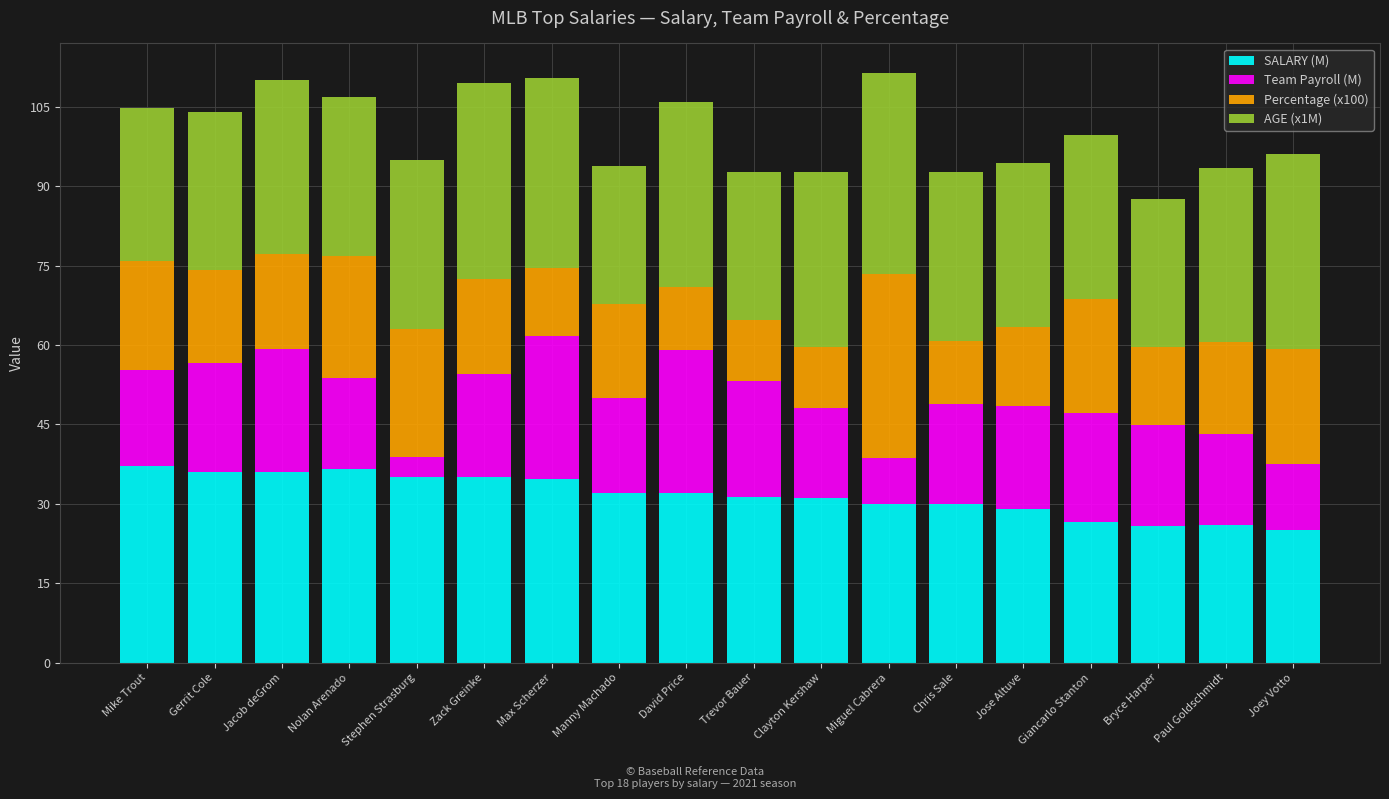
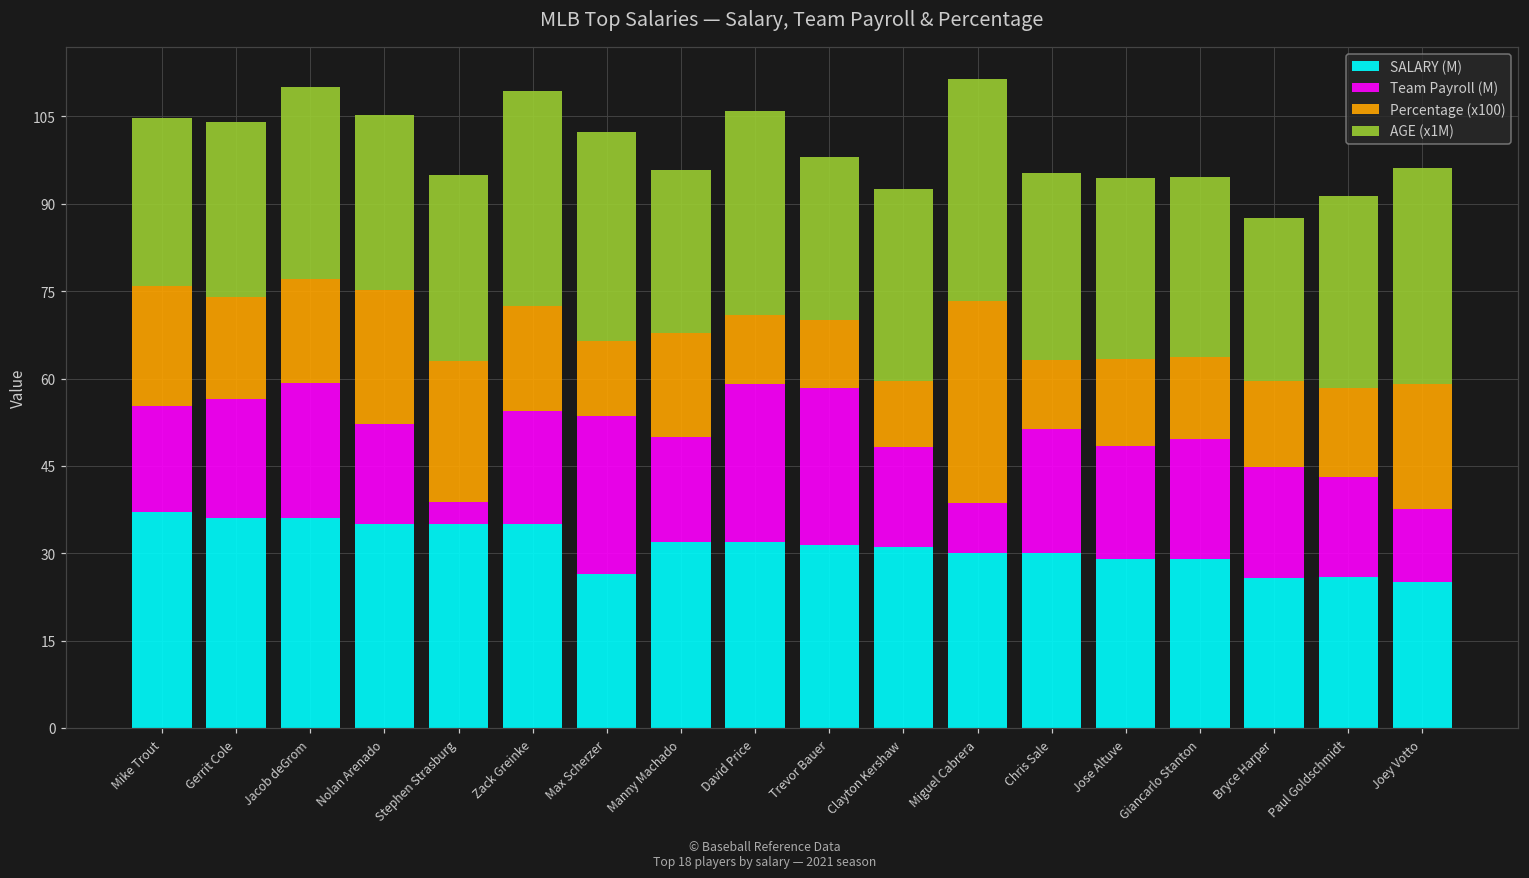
  {
    "SALARY (M)": {
      "Mike Trout": 37,
      "Gerrit Cole": 36,
      "Jacob deGrom": 36,
-     "Nolan Arenado": 37,
+     "Nolan Arenado": 35,
      "Stephen Strasburg": 35,
      "Zack Greinke": 35,
-     "Max Scherzer": 35,
+     "Max Scherzer": 27,
      "Manny Machado": 32,
      "David Price": 32,
      "Trevor Bauer": 31,
      "Clayton Kershaw": 31,
      "Miguel Cabrera": 30,
      "Chris Sale": 30,
      "Jose Altuve": 29,
-     "Giancarlo Stanton": 27,
+     "Giancarlo Stanton": 29,
      "Bryce Harper": 26,
      "Paul Goldschmidt": 26,
      "Joey Votto": 25
    },
    "Team Payroll (M)": {
      "Mike Trout": 18,
      "Gerrit Cole": 21,
      "Jacob deGrom": 23,
      "Nolan Arenado": 17,
      "Stephen Strasburg": 4,
      "Zack Greinke": 19,
      "Max Scherzer": 27,
      "Manny Machado": 18,
      "David Price": 27,
-     "Trevor Bauer": 22,
+     "Trevor Bauer": 27,
      "Clayton Kershaw": 17,
      "Miguel Cabrera": 9,
-     "Chris Sale": 19,
+     "Chris Sale": 21,
      "Jose Altuve": 19,
      "Giancarlo Stanton": 21,
      "Bryce Harper": 19,
      "Paul Goldschmidt": 17,
      "Joey Votto": 13
    },
    "Percentage (x100)": {
      "Mike Trout": 21,
      "Gerrit Cole": 18,
      "Jacob deGrom": 18,
      "Nolan Arenado": 23,
      "Stephen Strasburg": 24,
      "Zack Greinke": 18,
      "Max Scherzer": 13,
      "Manny Machado": 18,
      "David Price": 12,
      "Trevor Bauer": 12,
      "Clayton Kershaw": 11,
      "Miguel Cabrera": 35,
      "Chris Sale": 12,
      "Jose Altuve": 15,
-     "Giancarlo Stanton": 22,
+     "Giancarlo Stanton": 14,
      "Bryce Harper": 15,
-     "Paul Goldschmidt": 17,
+     "Paul Goldschmidt": 15,
      "Joey Votto": 22
    },
    "AGE (x1M)": {
      "Mike Trout": 29,
      "Gerrit Cole": 30,
      "Jacob deGrom": 33,
      "Nolan Arenado": 30,
      "Stephen Strasburg": 32,
      "Zack Greinke": 37,
      "Max Scherzer": 36,
-     "Manny Machado": 26,
+     "Manny Machado": 28,
      "David Price": 35,
      "Trevor Bauer": 28,
      "Clayton Kershaw": 33,
      "Miguel Cabrera": 38,
      "Chris Sale": 32,
      "Jose Altuve": 31,
      "Giancarlo Stanton": 31,
      "Bryce Harper": 28,
      "Paul Goldschmidt": 33,
      "Joey Votto": 37
    }
  }
